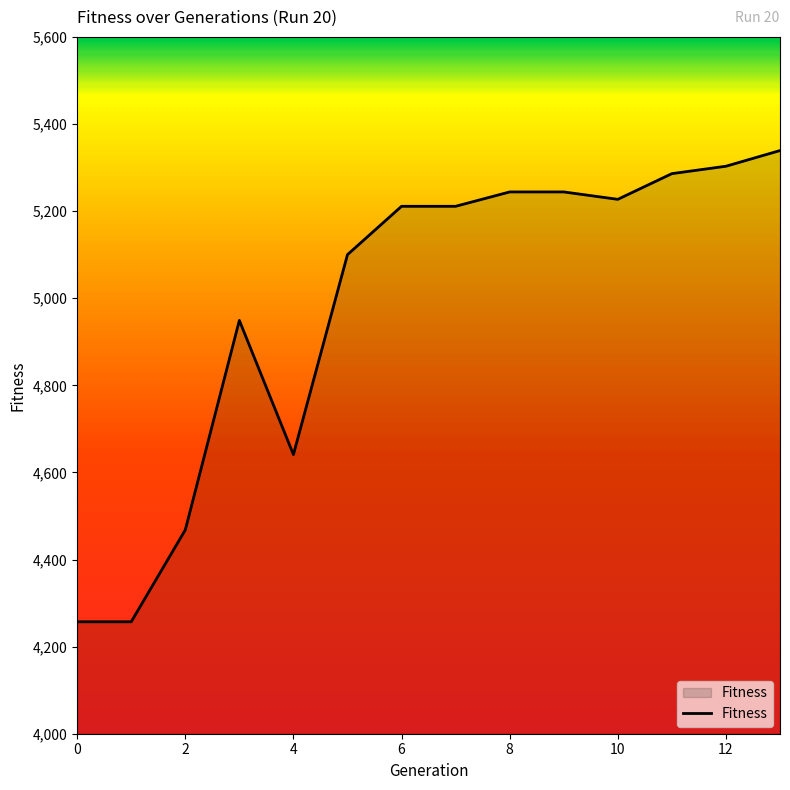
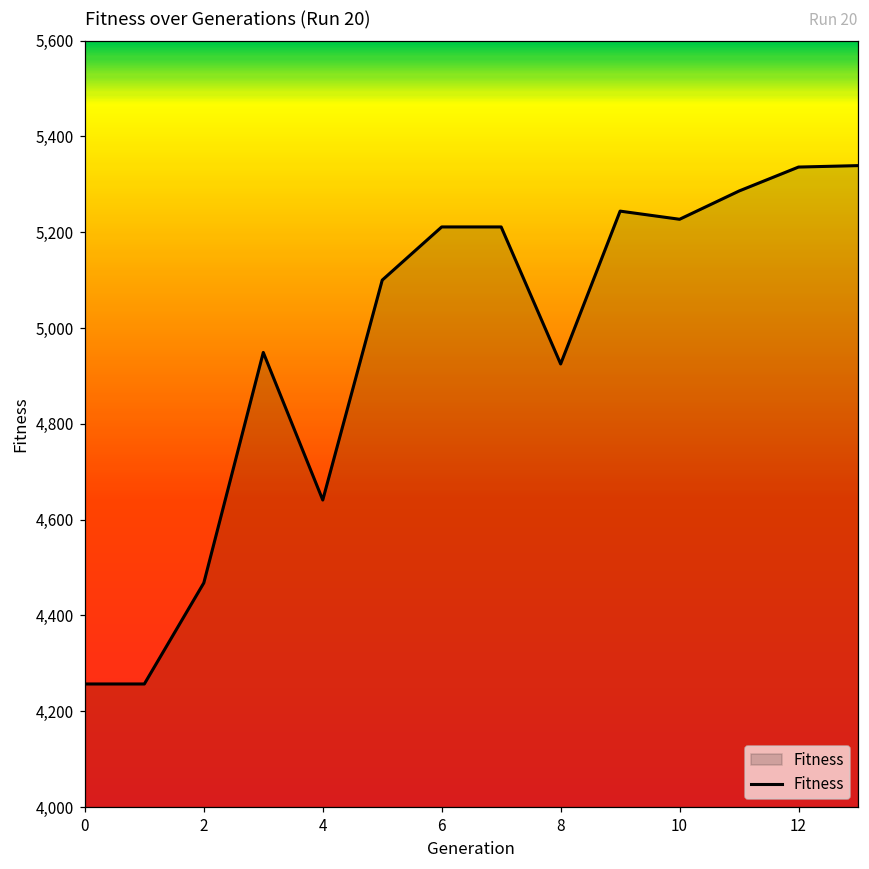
  {
    "0": "4,260",
    "2": "4,470",
    "4": "4,640",
    "6": "5,210",
-   "8": "5,240",
+   "8": "4,930",
    "10": "5,230",
-   "12": "5,300"
+   "12": "5,340"
  }
